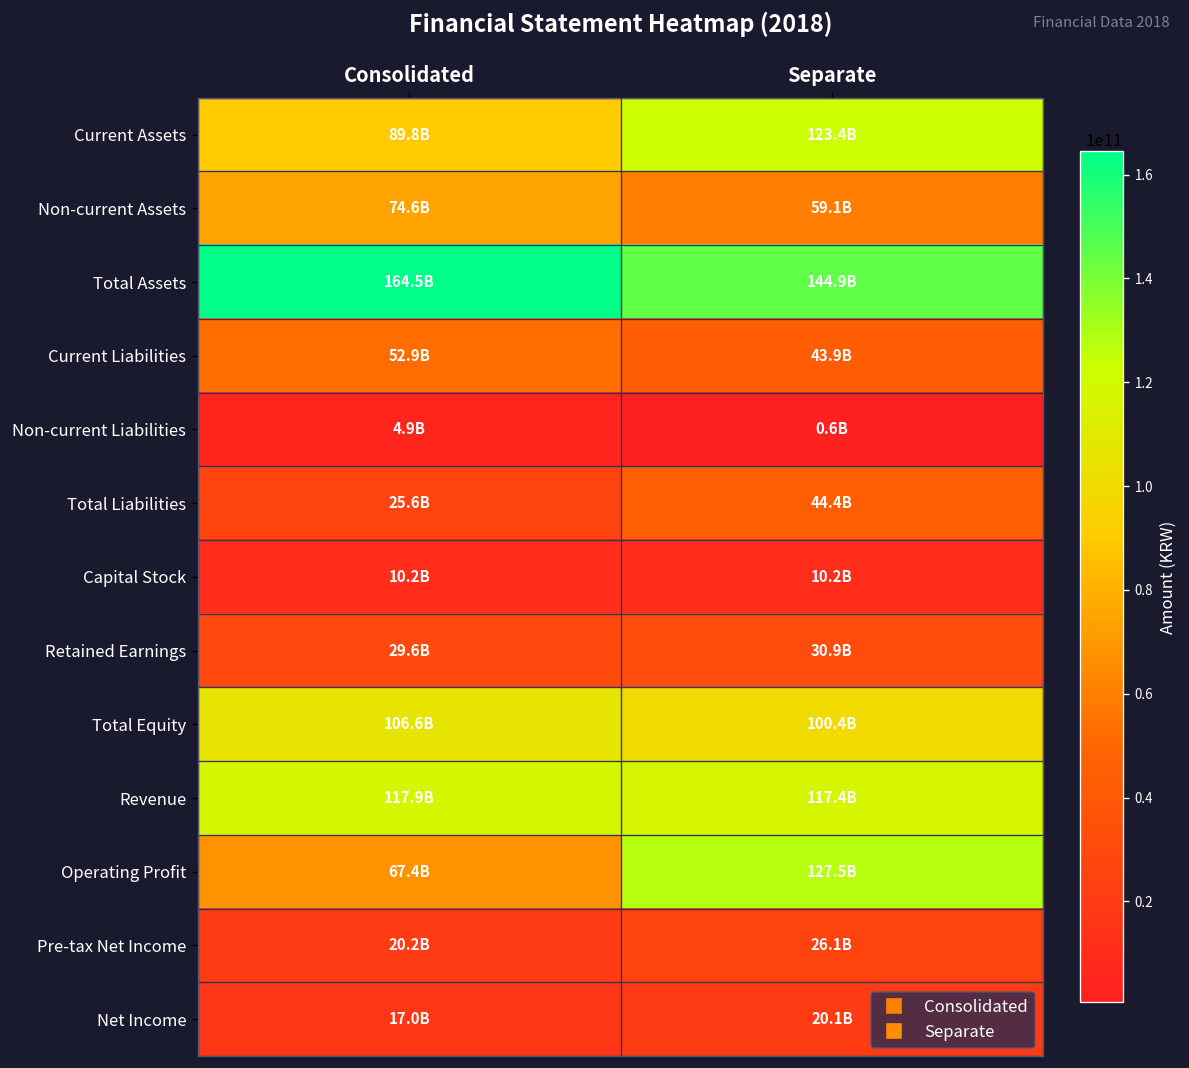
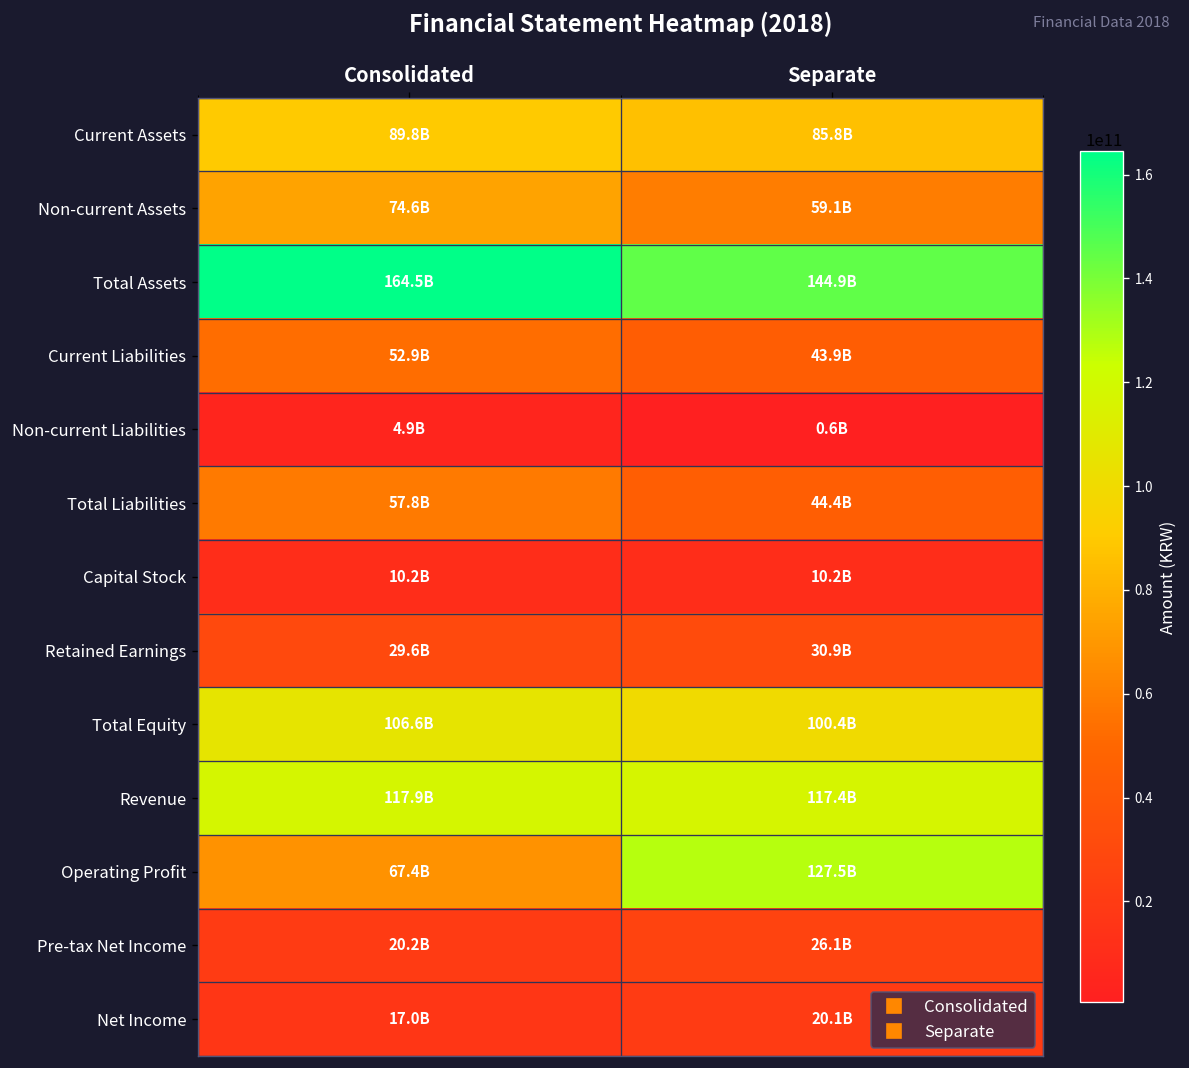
  {
    "Current Assets": {
      "Consolidated": "89.8B",
-     "Separate": "123.4B"
+     "Separate": "85.8B"
    },
    "Non-current Assets": {
      "Consolidated": "74.6B",
      "Separate": "59.1B"
    },
    "Total Assets": {
      "Consolidated": "164.5B",
      "Separate": "144.9B"
    },
    "Current Liabilities": {
      "Consolidated": "52.9B",
      "Separate": "43.9B"
    },
    "Non-current Liabilities": {
      "Consolidated": "4.9B",
      "Separate": "0.6B"
    },
    "Total Liabilities": {
-     "Consolidated": "25.6B",
+     "Consolidated": "57.8B",
      "Separate": "44.4B"
    },
    "Capital Stock": {
      "Consolidated": "10.2B",
      "Separate": "10.2B"
    },
    "Retained Earnings": {
      "Consolidated": "29.6B",
      "Separate": "30.9B"
    },
    "Total Equity": {
      "Consolidated": "106.6B",
      "Separate": "100.4B"
    },
    "Revenue": {
      "Consolidated": "117.9B",
      "Separate": "117.4B"
    },
    "Operating Profit": {
      "Consolidated": "67.4B",
      "Separate": "127.5B"
    },
    "Pre-tax Net Income": {
      "Consolidated": "20.2B",
      "Separate": "26.1B"
    },
    "Net Income": {
      "Consolidated": "17.0B",
      "Separate": "20.1B"
    }
  }
